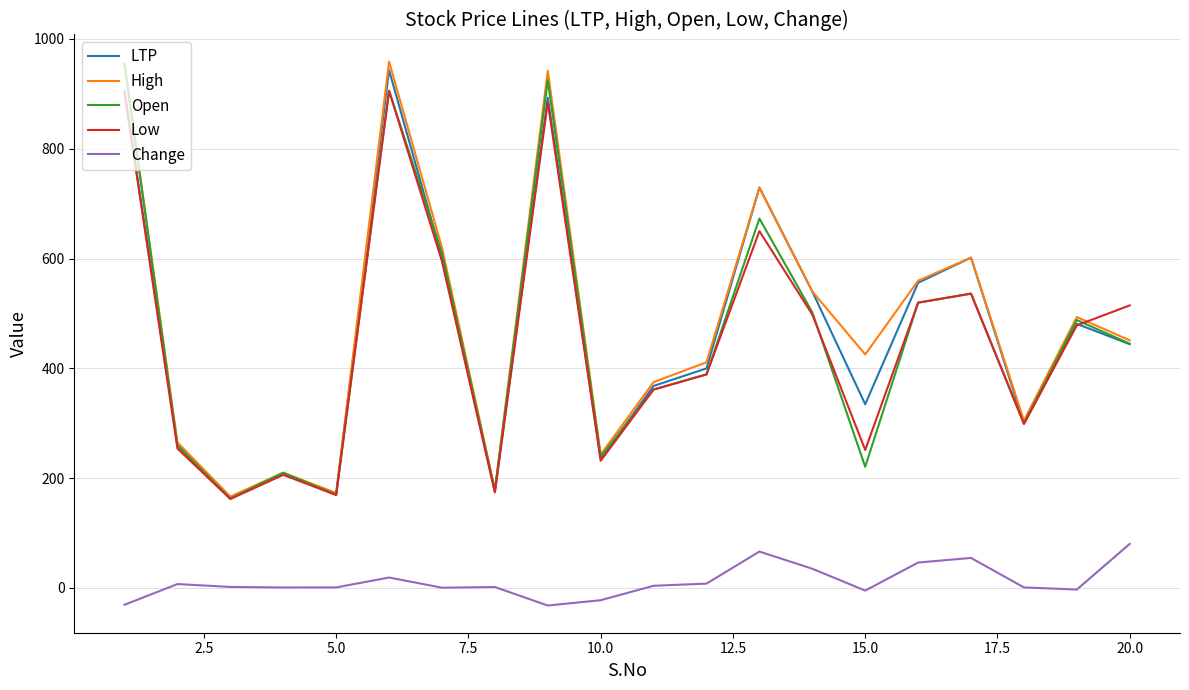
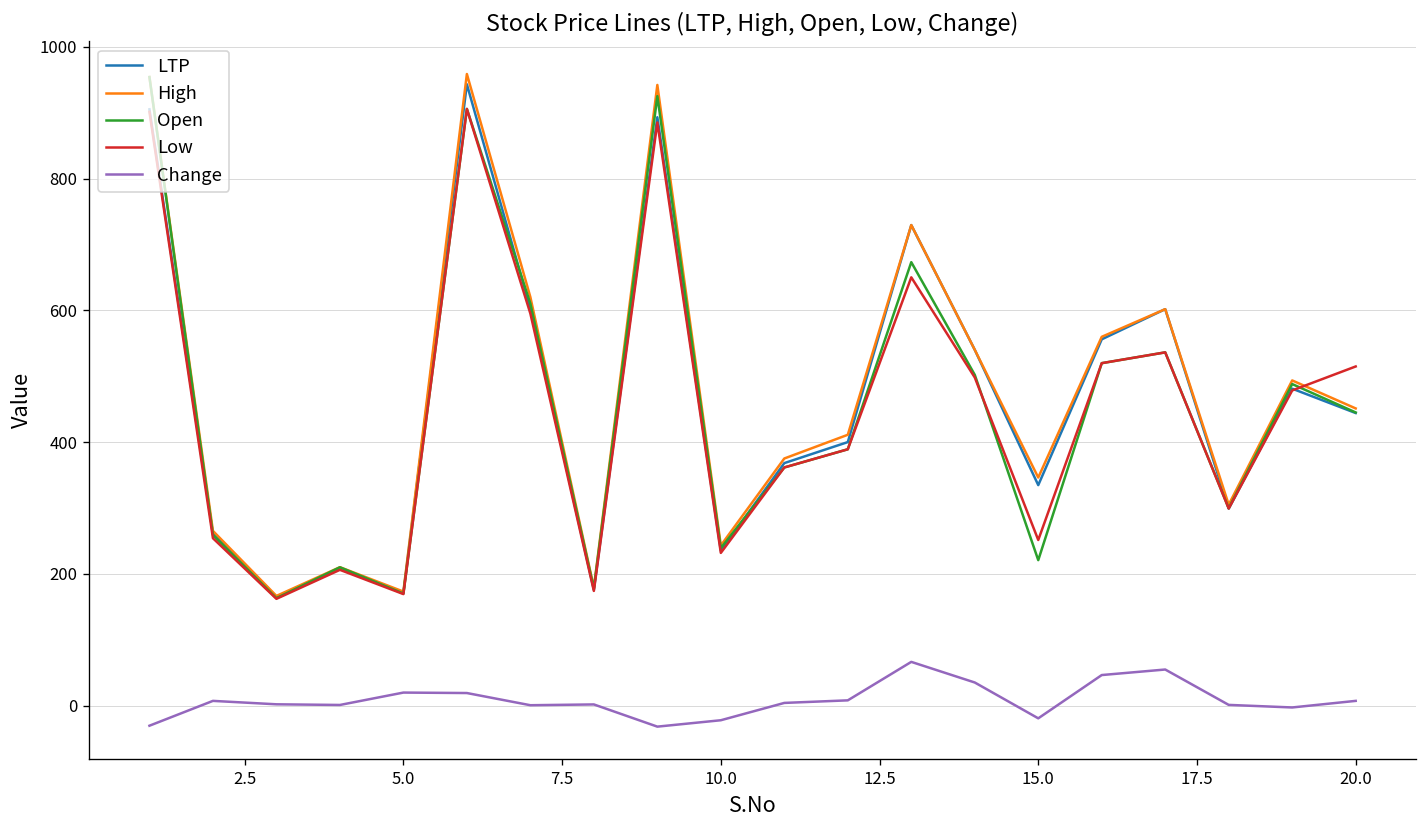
  {
    "LTP": {
      "15.0": 330
    },
    "High": {
-     "15.0": 430,
+     "15.0": 350,
      "20.0": 450
    },
    "Open": {
      "15.0": 220
    },
    "Low": {
      "15.0": 250,
      "20.0": 510
    },
    "Change": {
-     "5.0": 0,
+     "5.0": 20,
      "10.0": -20,
-     "15.0": 0,
-     "20.0": 80
+     "15.0": -20,
+     "20.0": 10
    }
  }
